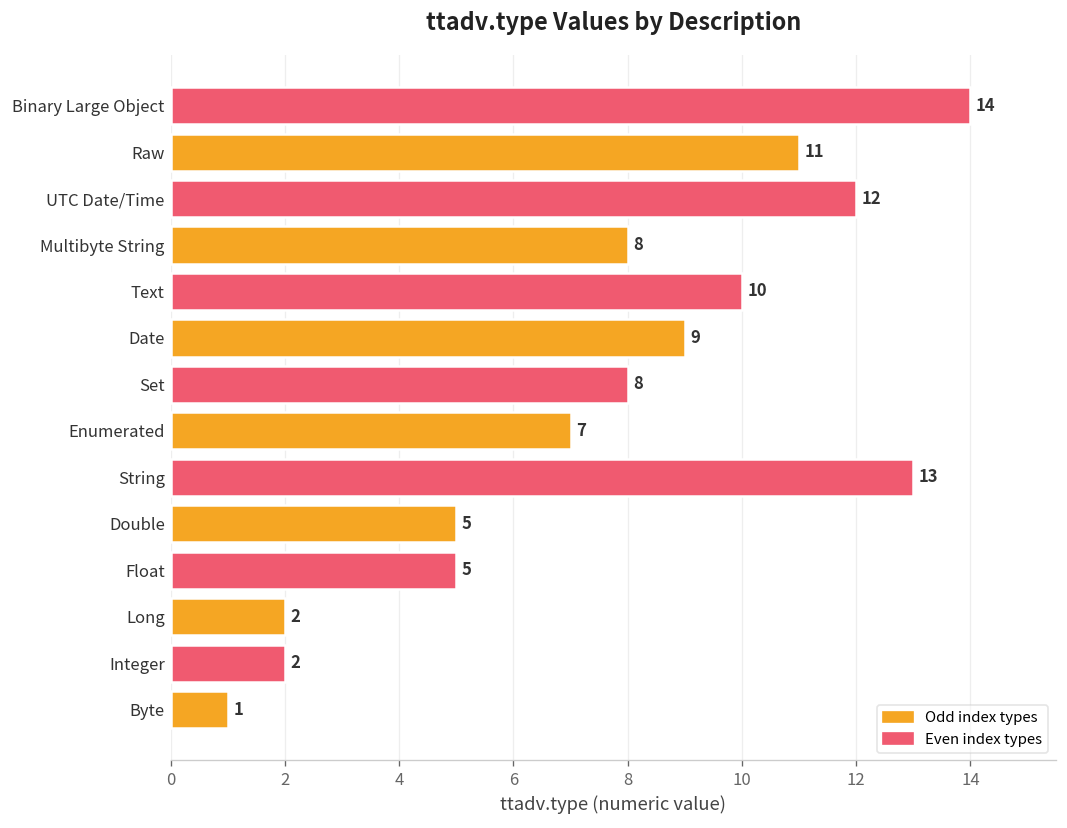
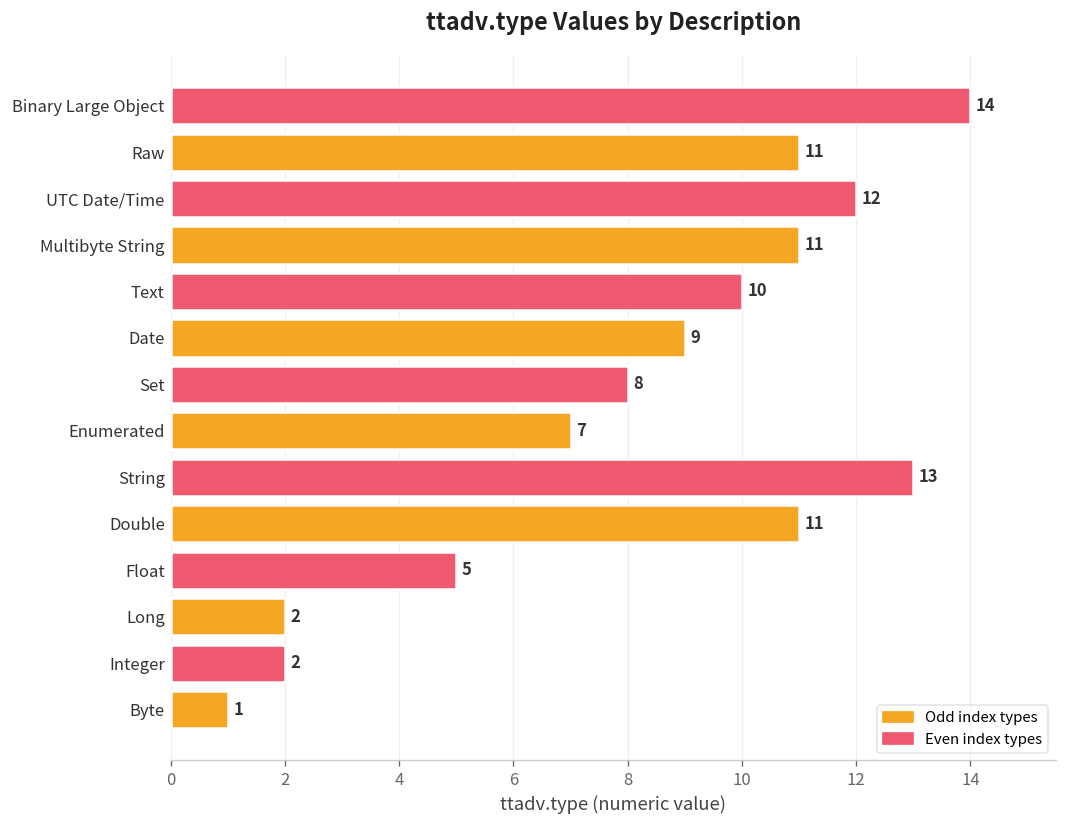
  {
    "Binary Large Object": 14,
    "Raw": 11,
    "UTC Date/Time": 12,
-   "Multibyte String": 8,
+   "Multibyte String": 11,
    "Text": 10,
    "Date": 9,
    "Set": 8,
    "Enumerated": 7,
    "String": 13,
-   "Double": 5,
+   "Double": 11,
    "Float": 5,
    "Long": 2,
    "Integer": 2,
    "Byte": 1
  }
